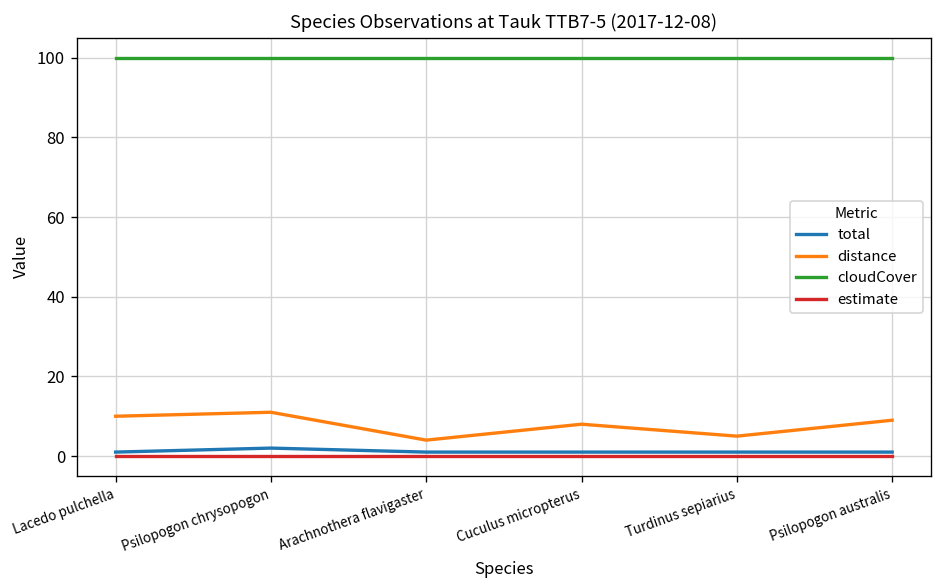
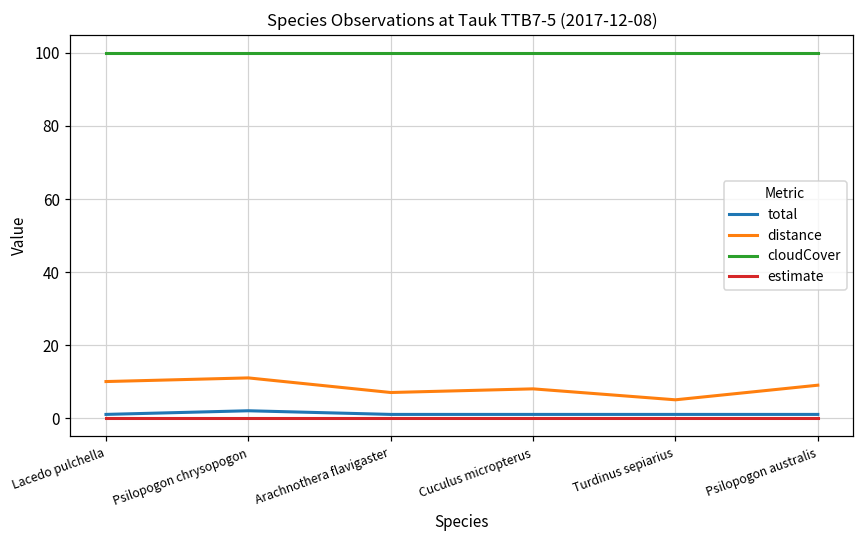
  {
    "total": {
      "Lacedo pulchella": 1,
      "Psilopogon chrysopogon": 2,
      "Arachnothera flavigaster": 1,
      "Cuculus micropterus": 1,
      "Turdinus sepiarius": 1,
      "Psilopogon australis": 1
    },
    "distance": {
      "Lacedo pulchella": 10,
      "Psilopogon chrysopogon": 11,
-     "Arachnothera flavigaster": 4,
+     "Arachnothera flavigaster": 7,
      "Cuculus micropterus": 8,
      "Turdinus sepiarius": 5,
      "Psilopogon australis": 9
    },
    "cloudCover": {
      "Lacedo pulchella": 100,
      "Psilopogon chrysopogon": 100,
      "Arachnothera flavigaster": 100,
      "Cuculus micropterus": 100,
      "Turdinus sepiarius": 100,
      "Psilopogon australis": 100
    },
    "estimate": {
      "Lacedo pulchella": 0,
      "Psilopogon chrysopogon": 0,
      "Arachnothera flavigaster": 0,
      "Cuculus micropterus": 0,
      "Turdinus sepiarius": 0,
      "Psilopogon australis": 0
    }
  }
